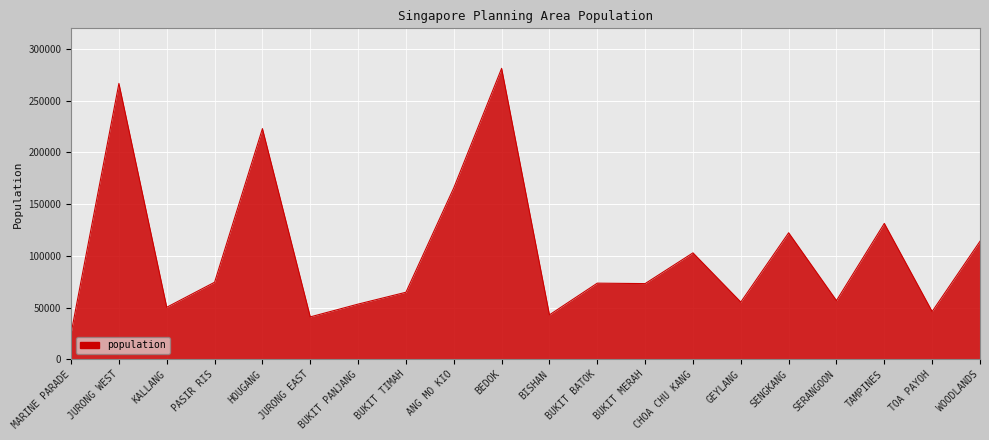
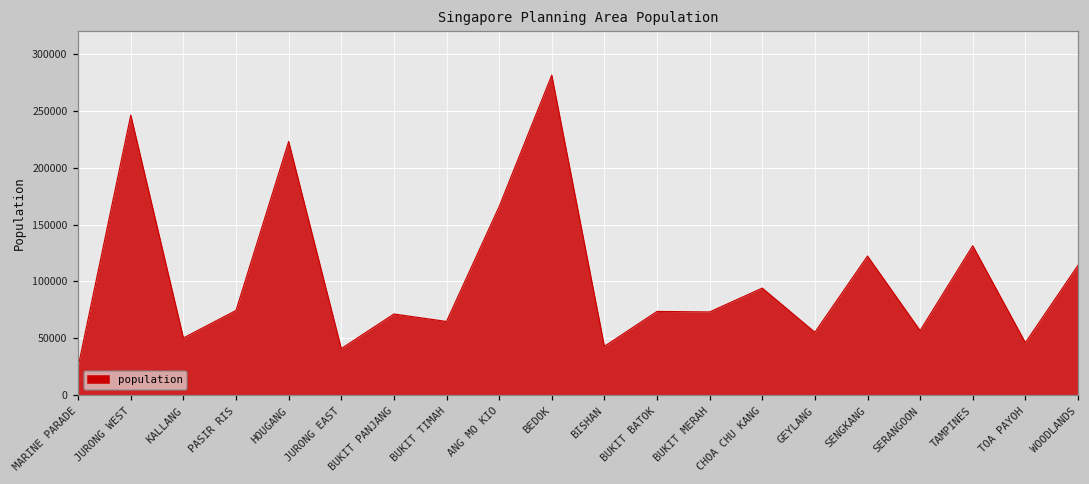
  {
    "MARINE PARADE": 25000,
-   "JURONG WEST": 267000,
+   "JURONG WEST": 246000,
    "KALLANG": 50000,
    "PASIR RIS": 74000,
    "HOUGANG": 223000,
    "JURONG EAST": 41000,
-   "BUKIT PANJANG": 53000,
+   "BUKIT PANJANG": 71000,
    "BUKIT TIMAH": 65000,
    "ANG MO KIO": 166000,
    "BEDOK": 281000,
    "BISHAN": 43000,
    "BUKIT BATOK": 74000,
    "BUKIT MERAH": 73000,
-   "CHOA CHU KANG": 103000,
+   "CHOA CHU KANG": 94000,
    "GEYLANG": 55000,
    "SENGKANG": 122000,
    "SERANGOON": 57000,
    "TAMPINES": 131000,
    "TOA PAYOH": 46000,
    "WOODLANDS": 114000
  }
